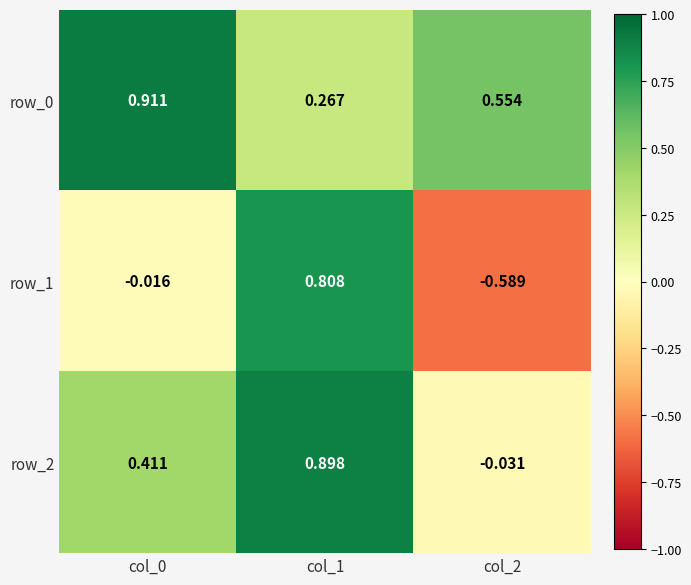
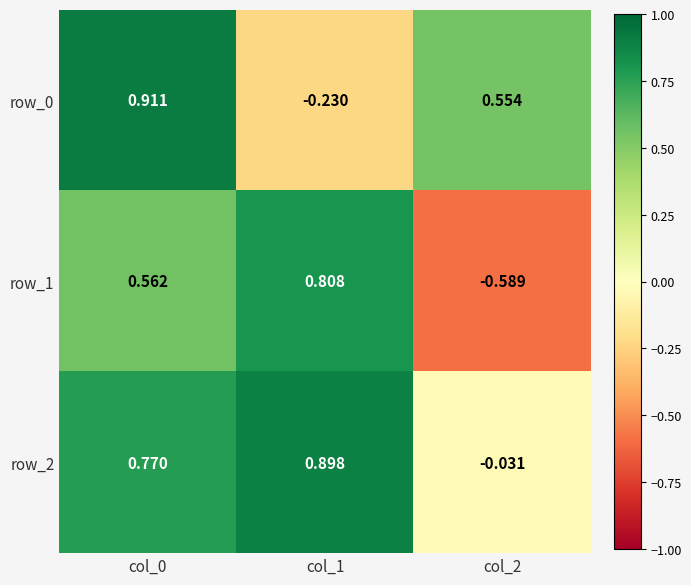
  {
    "row_0": {
      "col_0": 0.911,
-     "col_1": 0.267,
+     "col_1": -0.230,
      "col_2": 0.554
    },
    "row_1": {
-     "col_0": -0.016,
+     "col_0": 0.562,
      "col_1": 0.808,
      "col_2": -0.589
    },
    "row_2": {
-     "col_0": 0.411,
+     "col_0": 0.770,
      "col_1": 0.898,
      "col_2": -0.031
    }
  }
